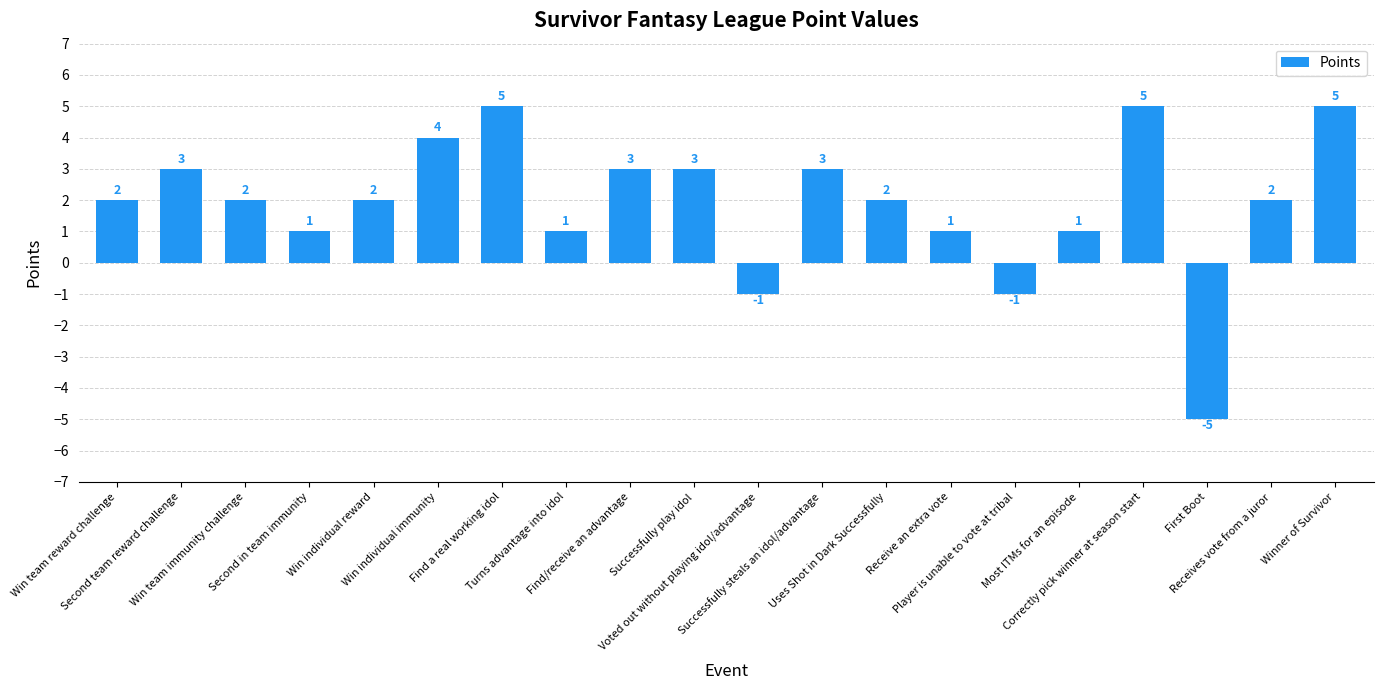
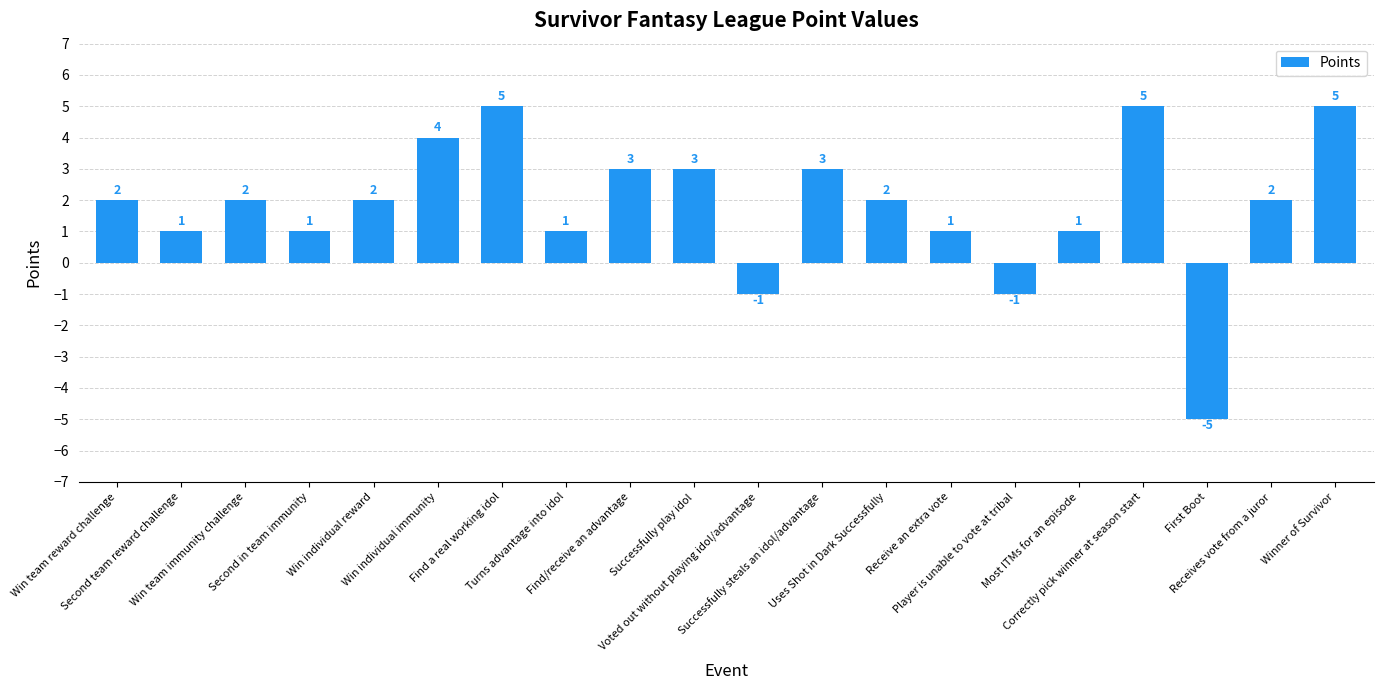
  {
    "Win team reward challenge": 2,
-   "Second team reward challenge": 3,
+   "Second team reward challenge": 1,
    "Win team immunity challenge": 2,
    "Second in team immunity": 1,
    "Win individual reward": 2,
    "Win individual immunity": 4,
    "Find a real working idol": 5,
    "Turns advantage into idol": 1,
    "Find/receive an advantage": 3,
    "Successfully play idol": 3,
    "Voted out without playing idol/advantage": -1,
    "Successfully steals an idol/advantage": 3,
    "Uses Shot in Dark Successfully": 2,
    "Receive an extra vote": 1,
    "Player is unable to vote at tribal": -1,
    "Most ITMs for an episode": 1,
    "Correctly pick winner at season start": 5,
    "First Boot": -5,
    "Receives vote from a juror": 2,
    "Winner of Survivor": 5
  }
